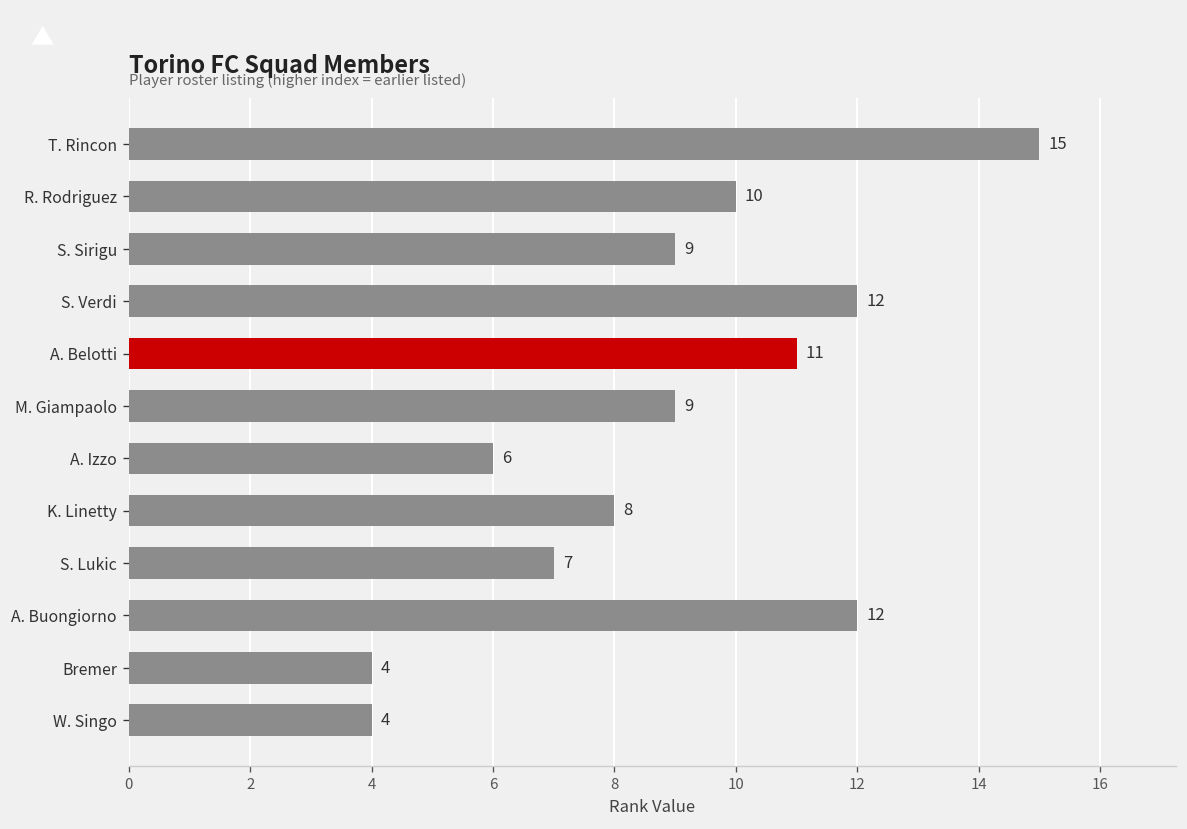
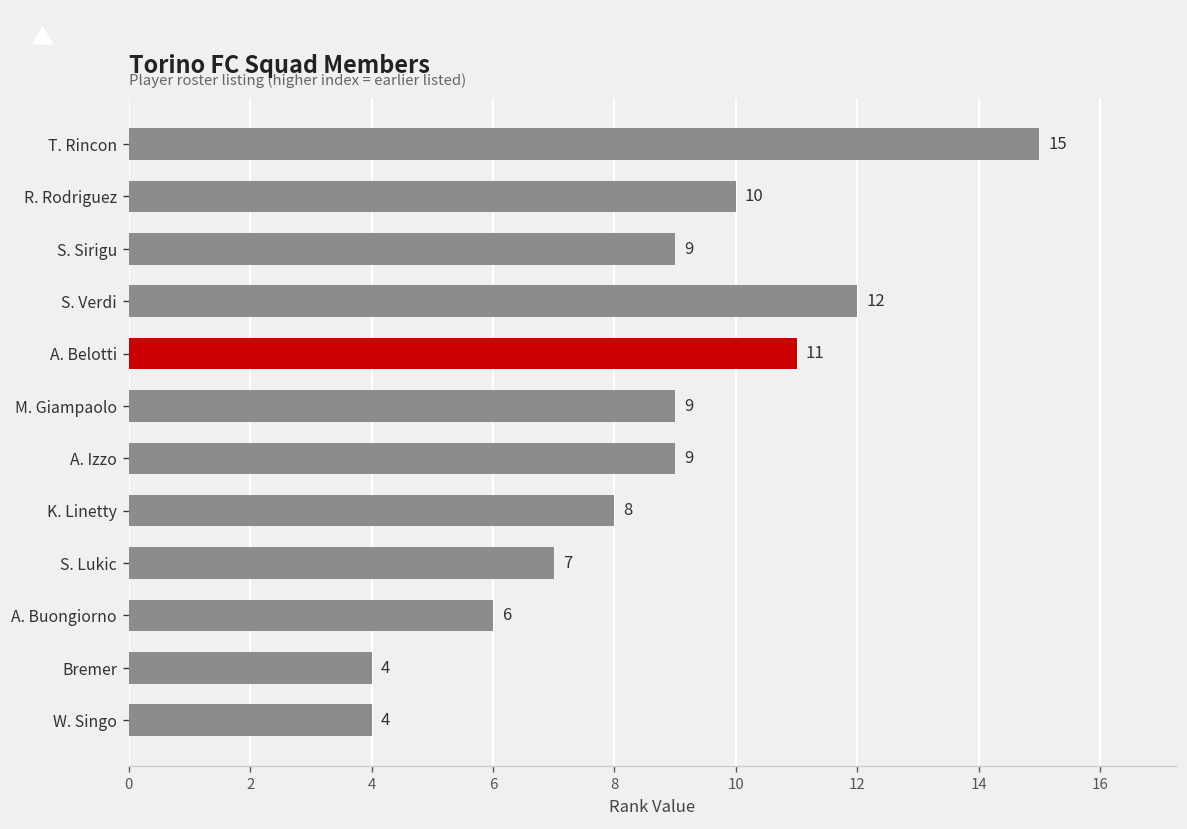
  {
    "T. Rincon": 15,
    "R. Rodriguez": 10,
    "S. Sirigu": 9,
    "S. Verdi": 12,
    "A. Belotti": 11,
    "M. Giampaolo": 9,
-   "A. Izzo": 6,
+   "A. Izzo": 9,
    "K. Linetty": 8,
    "S. Lukic": 7,
-   "A. Buongiorno": 12,
+   "A. Buongiorno": 6,
    "Bremer": 4,
    "W. Singo": 4
  }
